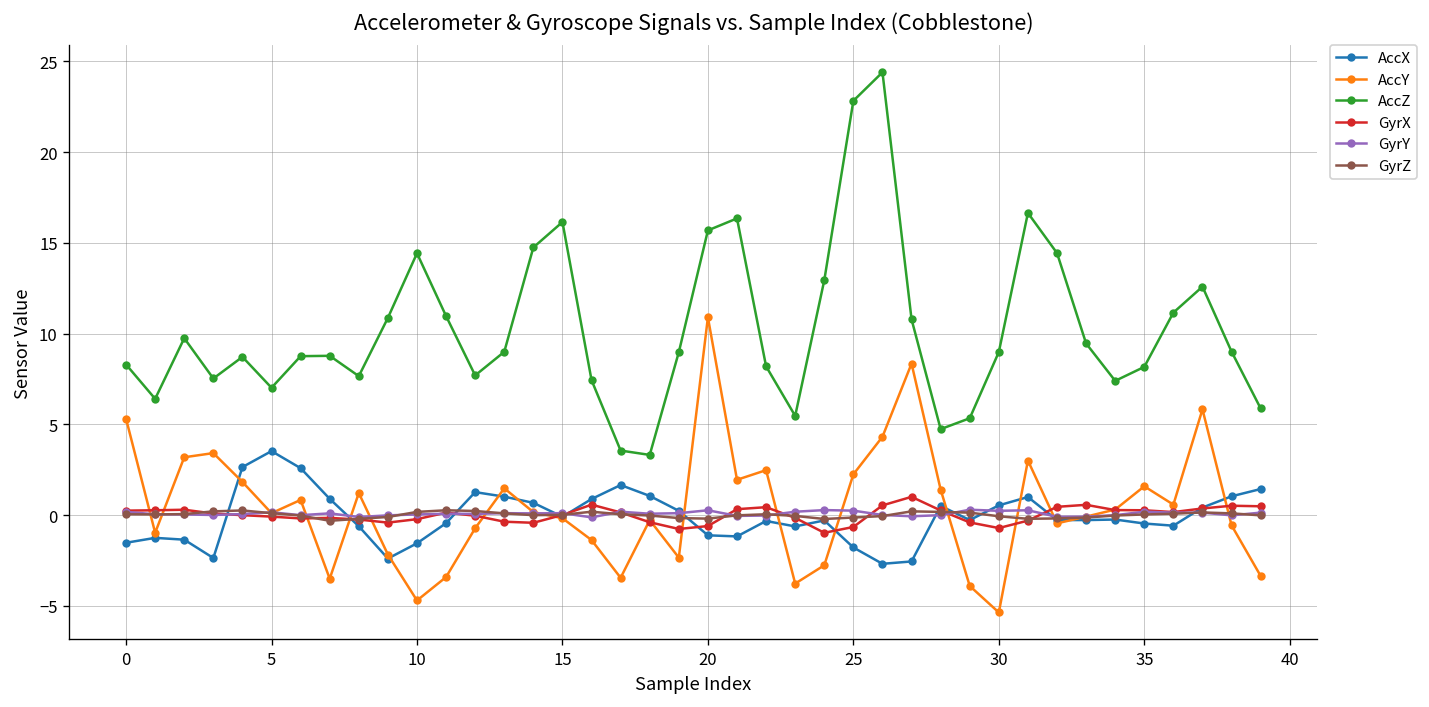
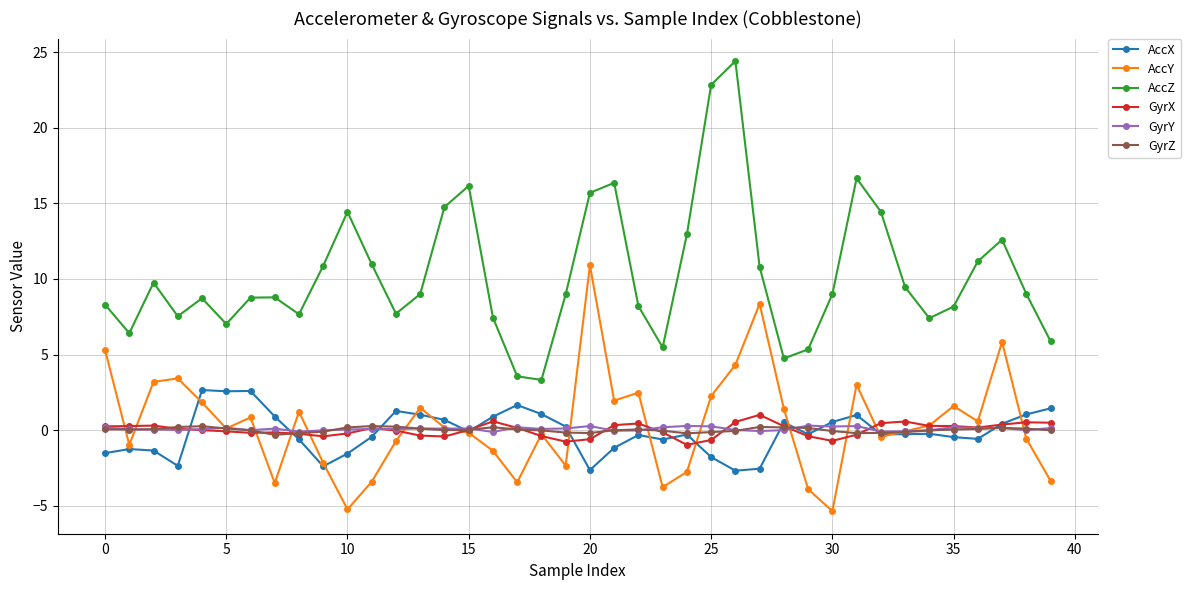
  {
    "AccX": {
      "0": -1.5,
-     "5": 3.5,
+     "5": 2.6,
      "10": -1.6,
-     "20": -1.1,
+     "20": -2.6,
      "25": -1.8,
      "30": 0.5,
      "35": -0.5
    },
    "AccY": {
      "0": 5.3,
-     "10": -4.7,
+     "10": -5.2,
      "20": 10.9,
      "25": 2.3,
      "30": -5.4,
      "35": 1.6
    },
    "AccZ": {
      "0": 8.3,
      "5": 7.0,
      "10": 14.4,
      "15": 16.2,
      "20": 15.7,
      "25": 22.8,
      "30": 9.0,
      "35": 8.2
    },
    "GyrX": {
      "5": -0.1,
      "10": -0.2,
      "20": -0.6,
      "25": -0.7,
      "30": -0.7
    },
    "GyrY": {
      "20": 0.3,
      "25": 0.3,
      "30": 0.2
    },
    "GyrZ": {
      "20": -0.2,
      "25": -0.1,
      "30": -0.1
    }
  }
